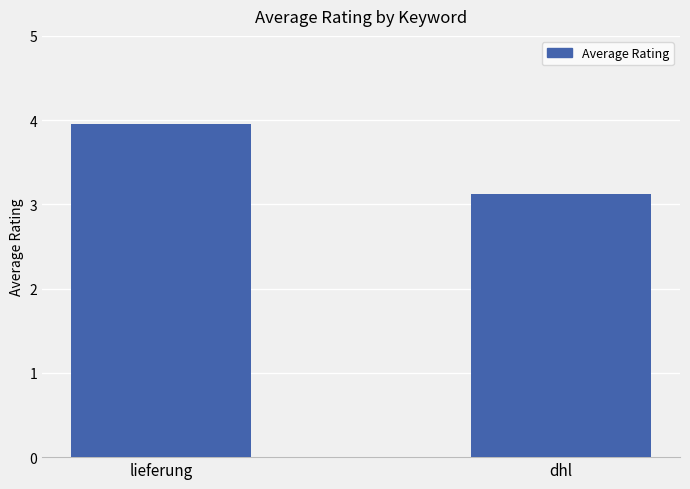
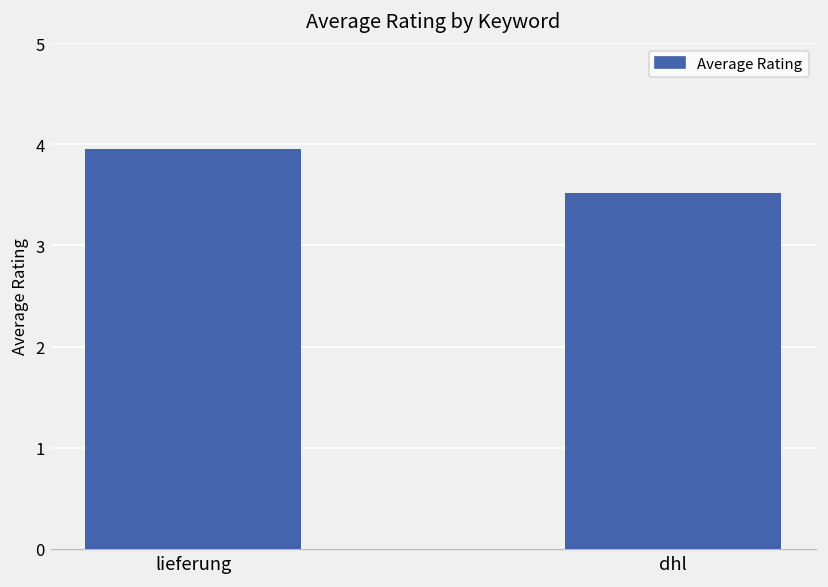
  {
    "lieferung": 4.0,
-   "dhl": 3.1
+   "dhl": 3.5
  }
